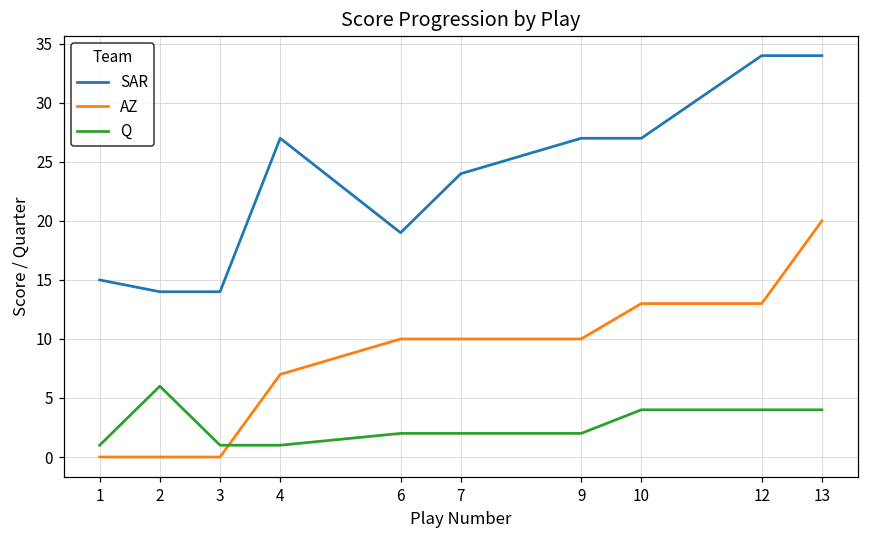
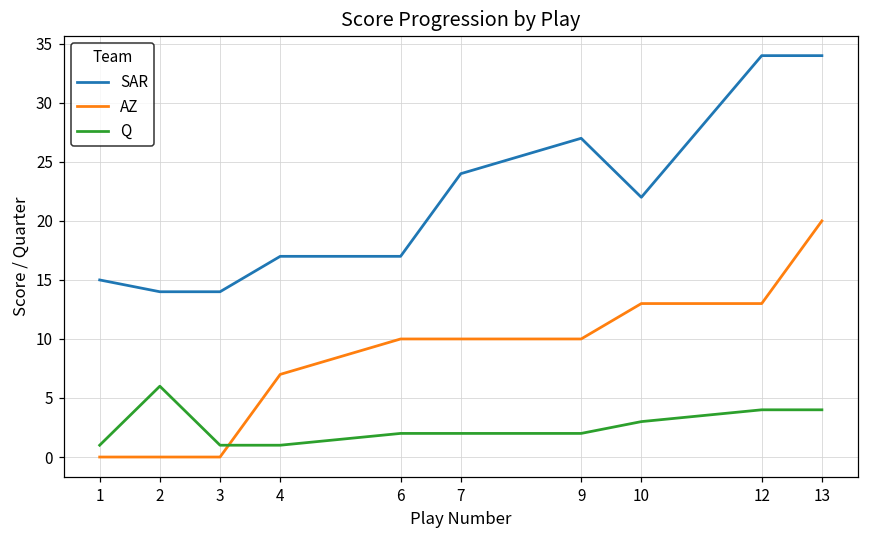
  {
    "SAR": {
      "1": 15,
      "2": 14,
      "3": 14,
-     "4": 27,
-     "6": 19,
+     "4": 17,
+     "6": 17,
      "7": 24,
      "9": 27,
-     "10": 27,
+     "10": 22,
      "12": 34,
      "13": 34
    },
    "AZ": {
      "1": 0,
      "2": 0,
      "3": 0,
      "4": 7,
      "6": 10,
      "7": 10,
      "9": 10,
      "10": 13,
      "12": 13,
      "13": 20
    },
    "Q": {
      "1": 1,
      "2": 6,
      "3": 1,
      "4": 1,
      "6": 2,
      "7": 2,
      "9": 2,
-     "10": 4,
+     "10": 3,
      "12": 4,
      "13": 4
    }
  }
